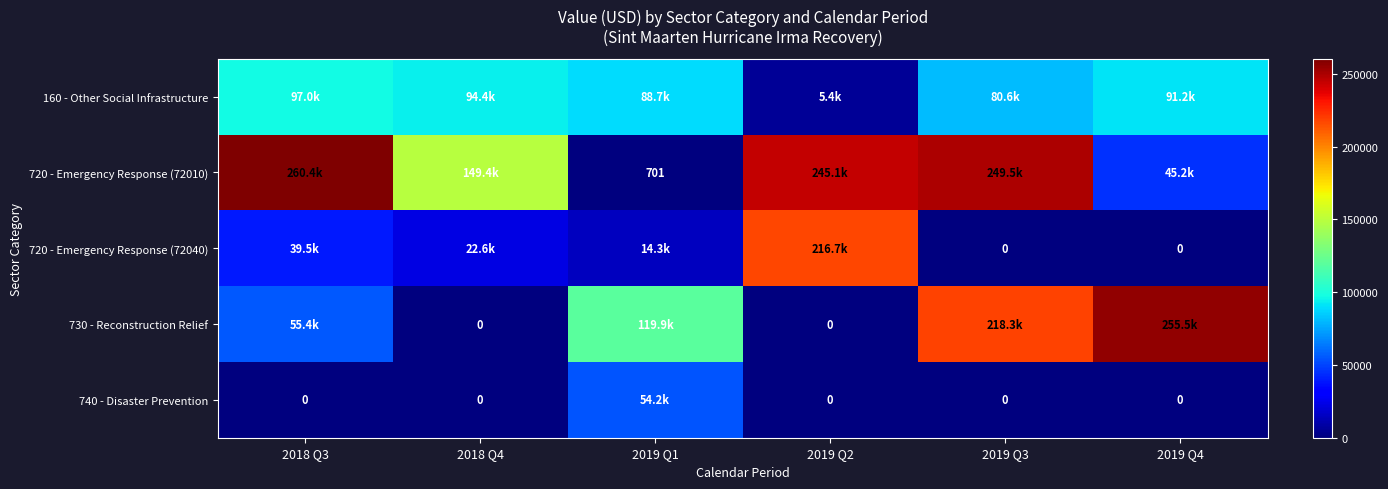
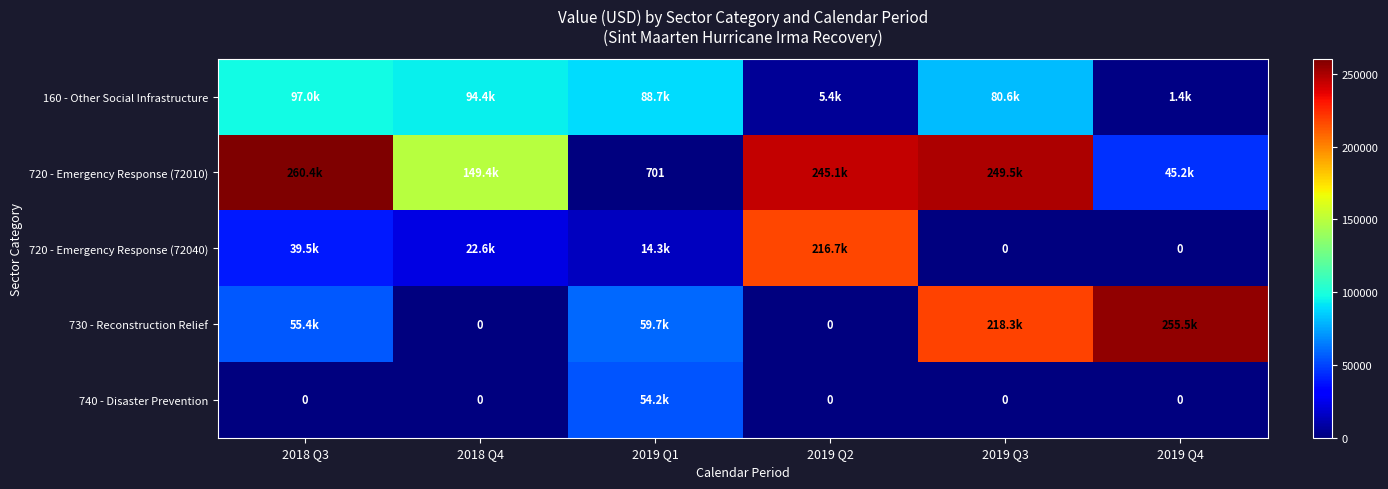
  {
    "160 - Other Social Infrastructure": {
      "2018 Q3": "97.0k",
      "2018 Q4": "94.4k",
      "2019 Q1": "88.7k",
      "2019 Q2": "5.4k",
      "2019 Q3": "80.6k",
-     "2019 Q4": "91.2k"
+     "2019 Q4": "1.4k"
    },
    "720 - Emergency Response (72010)": {
      "2018 Q3": "260.4k",
      "2018 Q4": "149.4k",
      "2019 Q1": "701",
      "2019 Q2": "245.1k",
      "2019 Q3": "249.5k",
      "2019 Q4": "45.2k"
    },
    "720 - Emergency Response (72040)": {
      "2018 Q3": "39.5k",
      "2018 Q4": "22.6k",
      "2019 Q1": "14.3k",
      "2019 Q2": "216.7k",
      "2019 Q3": "0",
      "2019 Q4": "0"
    },
    "730 - Reconstruction Relief": {
      "2018 Q3": "55.4k",
      "2018 Q4": "0",
-     "2019 Q1": "119.9k",
+     "2019 Q1": "59.7k",
      "2019 Q2": "0",
      "2019 Q3": "218.3k",
      "2019 Q4": "255.5k"
    },
    "740 - Disaster Prevention": {
      "2018 Q3": "0",
      "2018 Q4": "0",
      "2019 Q1": "54.2k",
      "2019 Q2": "0",
      "2019 Q3": "0",
      "2019 Q4": "0"
    }
  }
